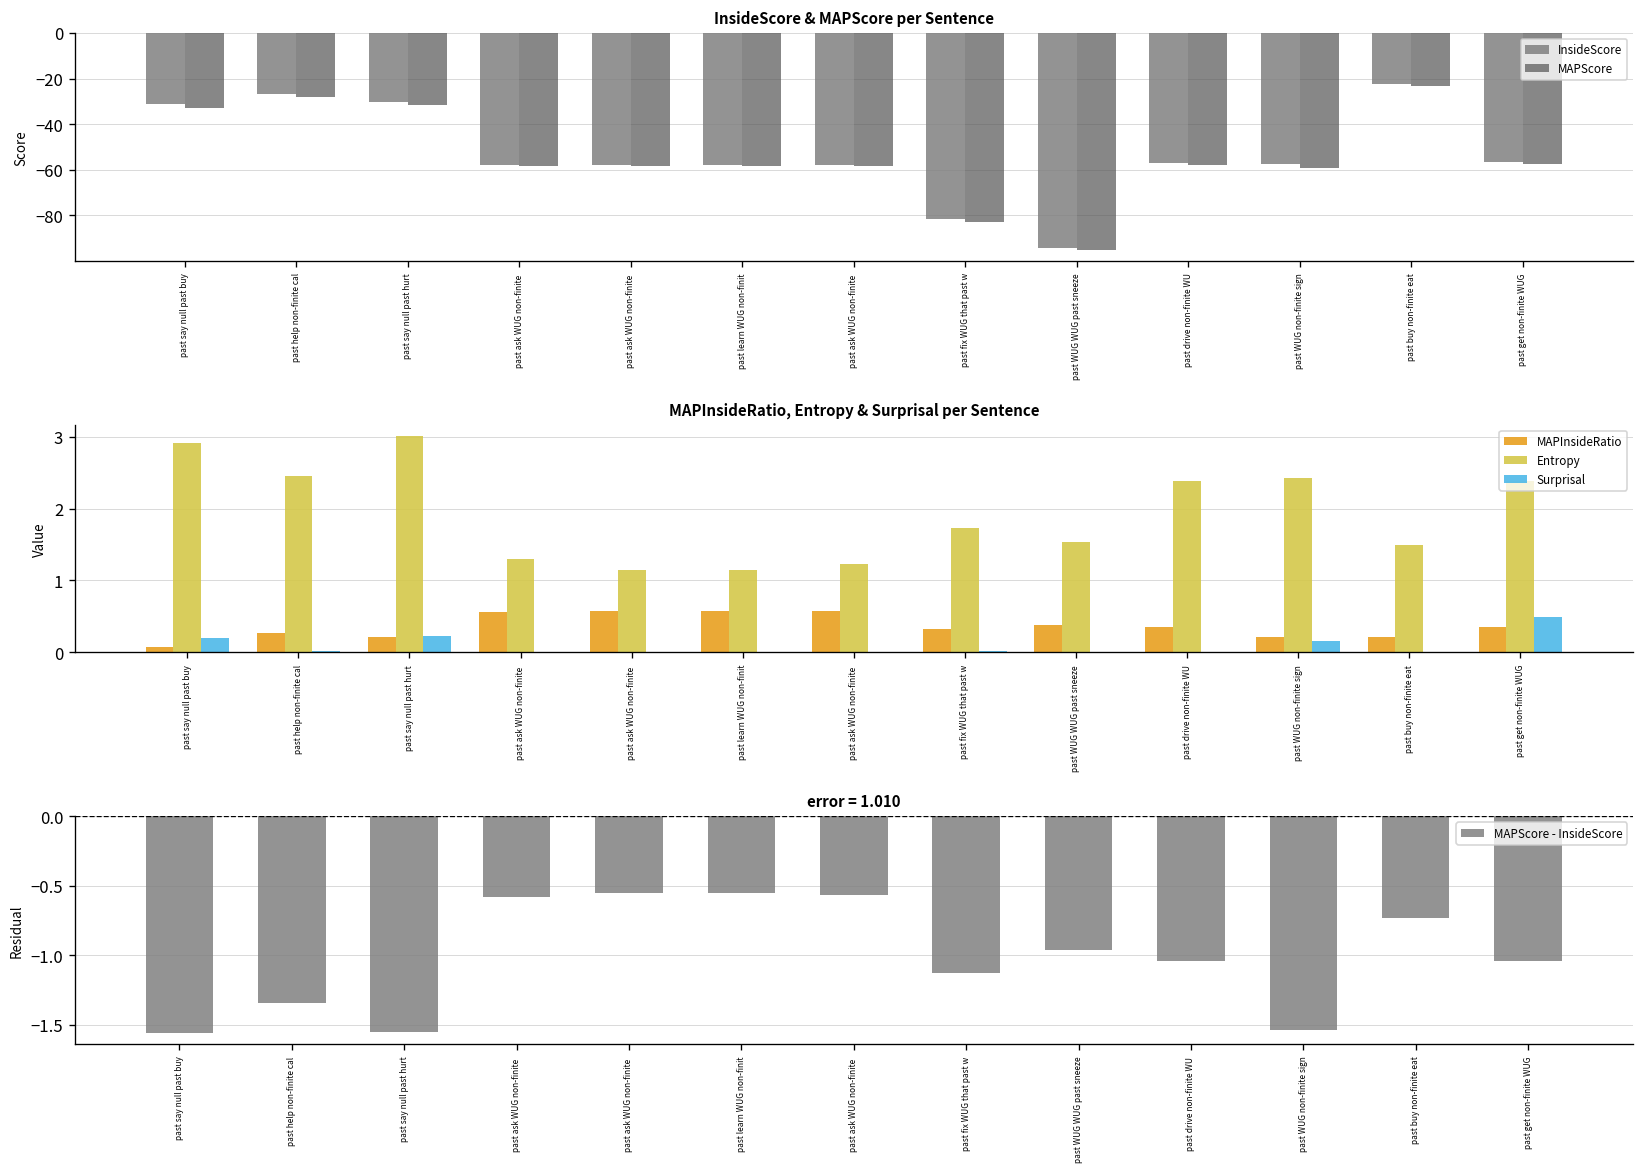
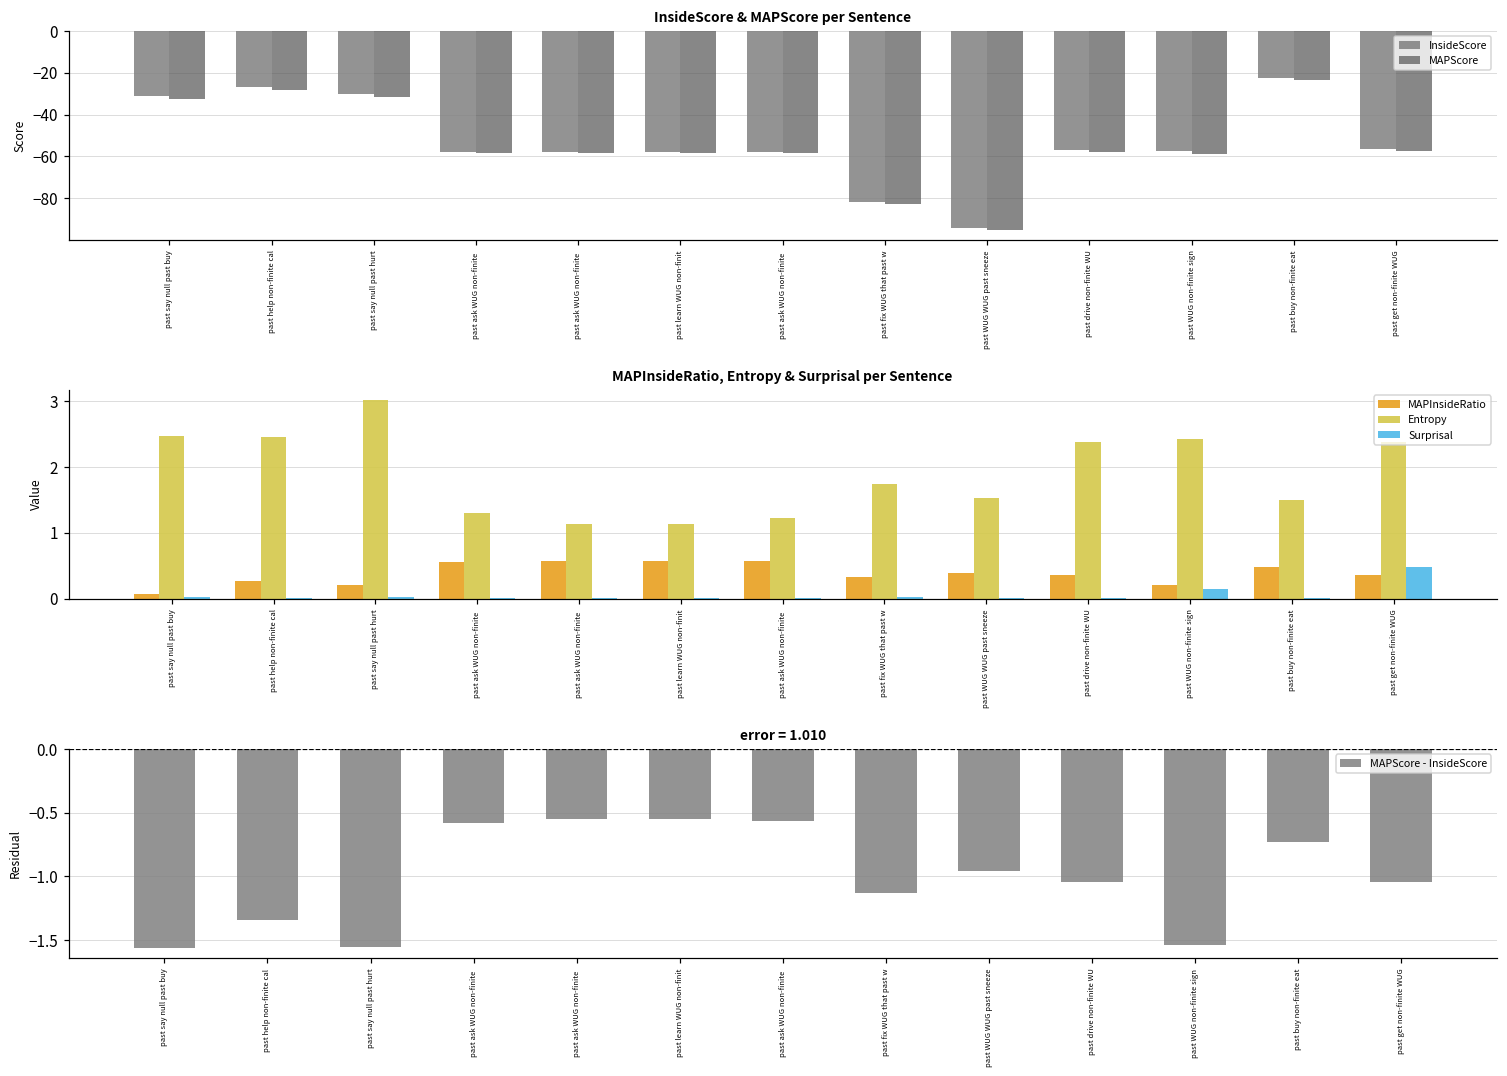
  {
    "MAPInsideRatio, Entropy & Surprisal per Sentence": {
      "MAPInsideRatio": {
        "past say null past buy": 0.1,
        "past help non-finite cal": 0.3,
        "past say null past hurt": 0.2,
        "past learn WUG non-finit": 0.6,
        "past fix WUG that past w": 0.3,
        "past WUG WUG past sneeze": 0.4,
        "past drive non-finite WU": 0.4,
        "past WUG non-finite sign": 0.2,
-       "past buy non-finite eat": 0.2,
+       "past buy non-finite eat": 0.5,
        "past get non-finite WUG": 0.4
      },
      "Entropy": {
-       "past say null past buy": 2.9,
+       "past say null past buy": 2.5,
        "past help non-finite cal": 2.5,
        "past say null past hurt": 3.0,
        "past learn WUG non-finit": 1.1,
        "past fix WUG that past w": 1.7,
        "past WUG WUG past sneeze": 1.5,
        "past drive non-finite WU": 2.4,
        "past WUG non-finite sign": 2.4,
        "past buy non-finite eat": 1.5
      },
      "Surprisal": {
-       "past say null past buy": 0.2,
-       "past say null past hurt": 0.2,
+       "past say null past buy": 0.0,
+       "past say null past hurt": 0.0,
        "past WUG non-finite sign": 0.1,
        "past get non-finite WUG": 0.5
      }
    },
    "error = 1.010": {
      "past say null past buy": -1.56,
      "past help non-finite cal": -1.34,
      "past say null past hurt": -1.55,
      "past learn WUG non-finit": -0.55,
      "past fix WUG that past w": -1.13,
      "past WUG WUG past sneeze": -0.96,
      "past drive non-finite WU": -1.04,
      "past WUG non-finite sign": -1.54,
      "past buy non-finite eat": -0.73,
      "past get non-finite WUG": -1.04
    }
  }
